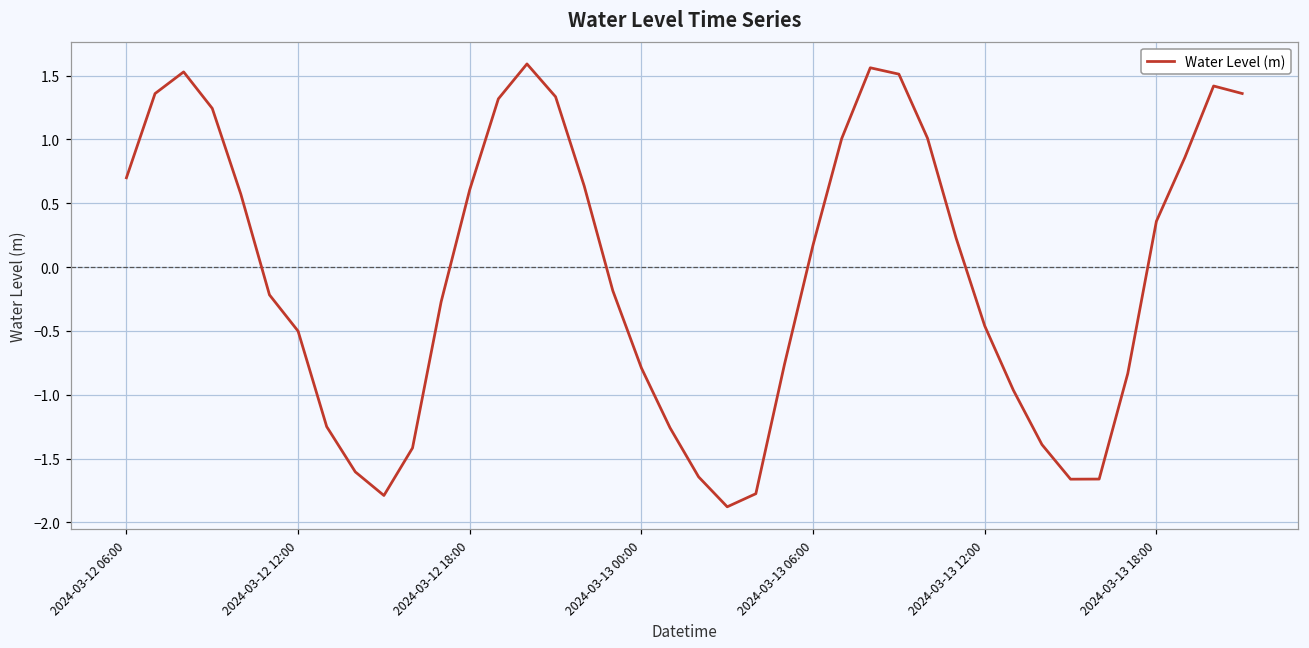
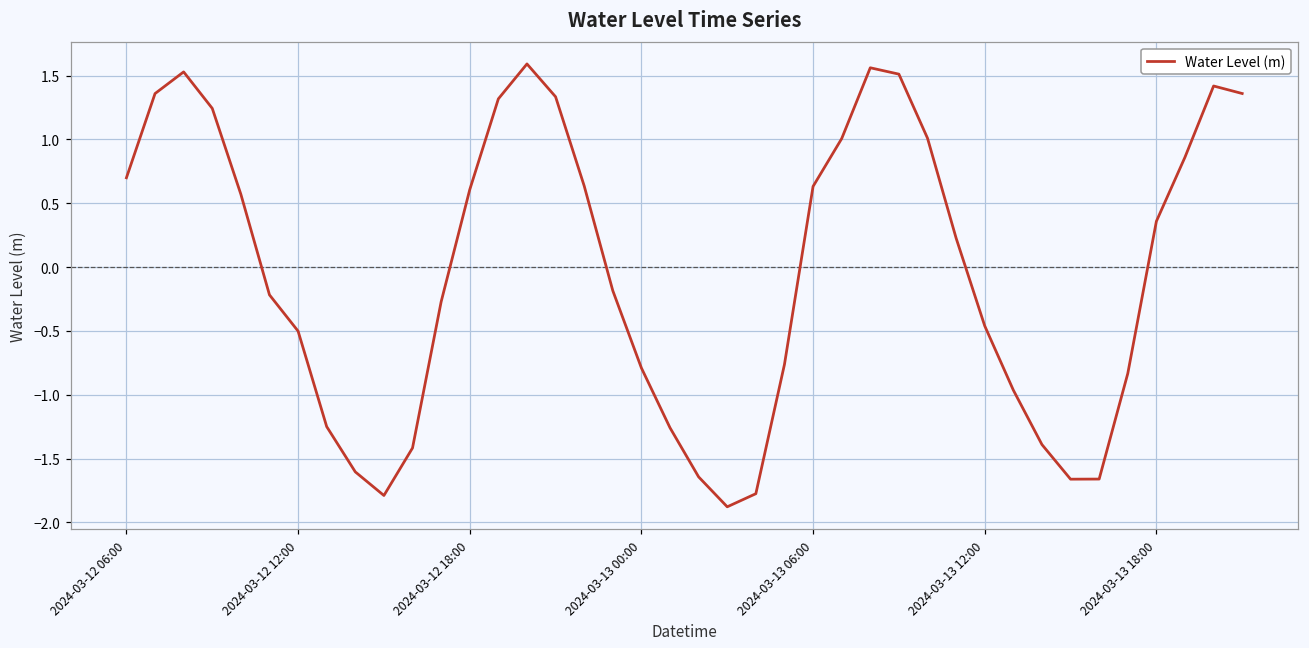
  {
    "2024-03-12 06:00": 0.70,
    "2024-03-12 12:00": -0.50,
    "2024-03-12 18:00": 0.61,
    "2024-03-13 00:00": -0.79,
-   "2024-03-13 06:00": 0.17,
+   "2024-03-13 06:00": 0.63,
    "2024-03-13 12:00": -0.46,
    "2024-03-13 18:00": 0.36
  }
